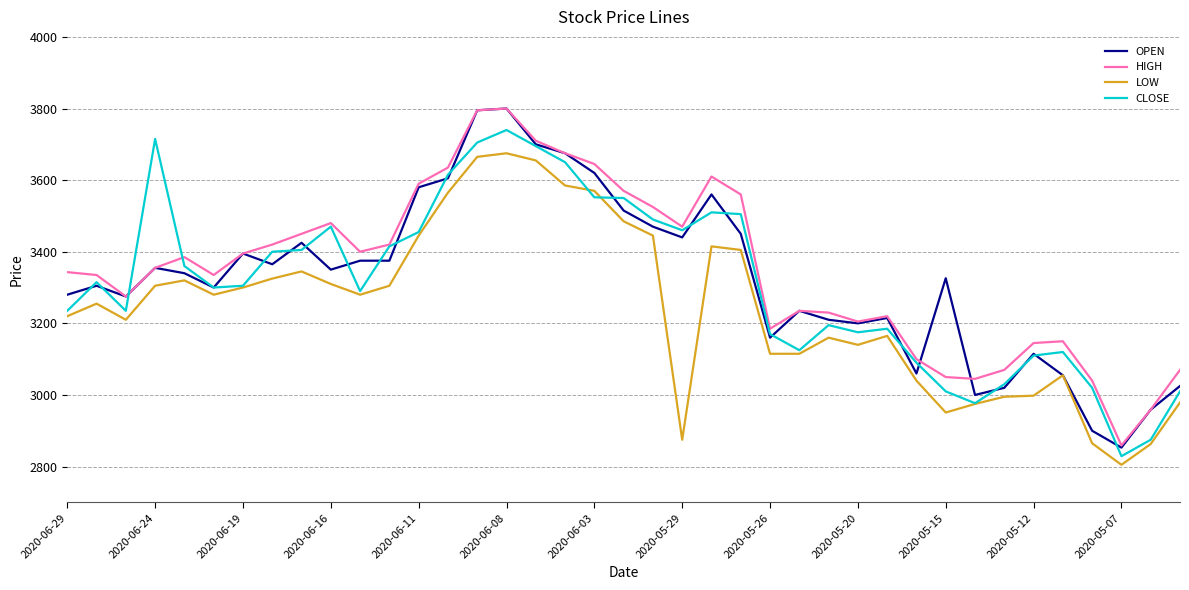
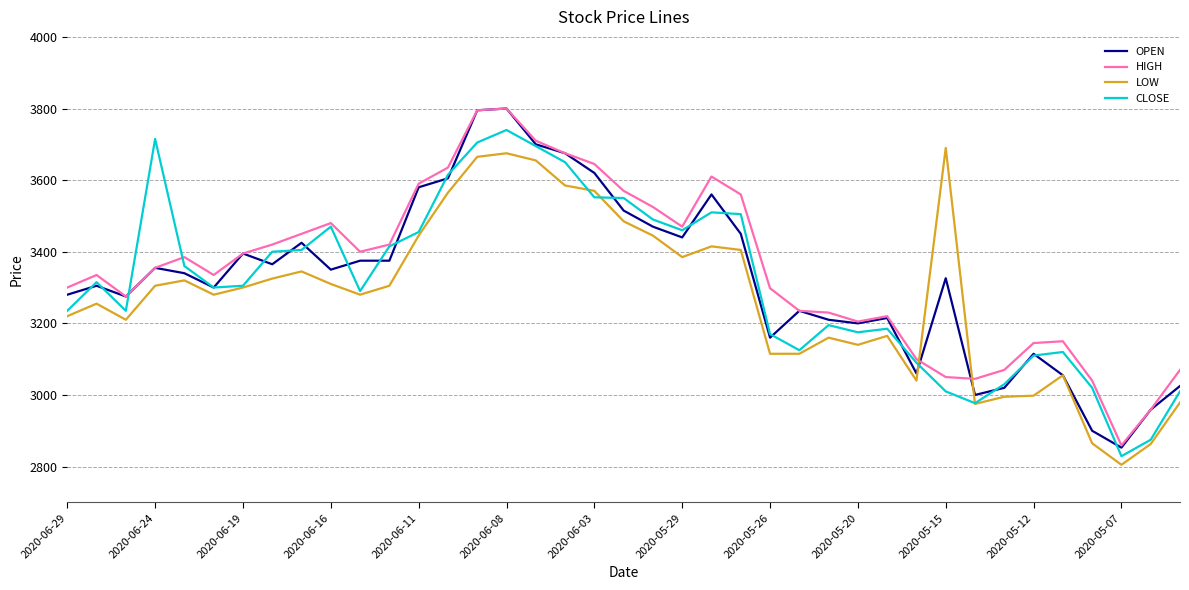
  {
    "OPEN": {
      "2020-06-29": 3280,
      "2020-06-16": 3350,
      "2020-06-11": 3580,
      "2020-06-03": 3620,
      "2020-05-29": 3440,
      "2020-05-26": 3160,
      "2020-05-15": 3330
    },
    "HIGH": {
-     "2020-06-29": 3340,
+     "2020-06-29": 3300,
      "2020-06-16": 3480,
      "2020-06-11": 3590,
      "2020-06-03": 3650,
      "2020-05-29": 3470,
-     "2020-05-26": 3190,
+     "2020-05-26": 3300,
      "2020-05-15": 3050,
      "2020-05-12": 3150
    },
    "LOW": {
      "2020-06-29": 3220,
      "2020-06-24": 3310,
      "2020-06-16": 3310,
      "2020-06-11": 3450,
      "2020-06-08": 3680,
      "2020-06-03": 3570,
-     "2020-05-29": 2880,
+     "2020-05-29": 3390,
      "2020-05-26": 3120,
      "2020-05-20": 3140,
-     "2020-05-15": 2950,
+     "2020-05-15": 3690,
      "2020-05-12": 3000,
      "2020-05-07": 2810
    },
    "CLOSE": {
      "2020-06-29": 3240,
      "2020-06-24": 3720,
      "2020-06-16": 3470,
      "2020-06-11": 3460,
      "2020-06-08": 3740,
      "2020-06-03": 3550,
      "2020-05-29": 3460,
      "2020-05-26": 3170,
      "2020-05-20": 3180,
      "2020-05-15": 3010,
      "2020-05-07": 2830
    }
  }
